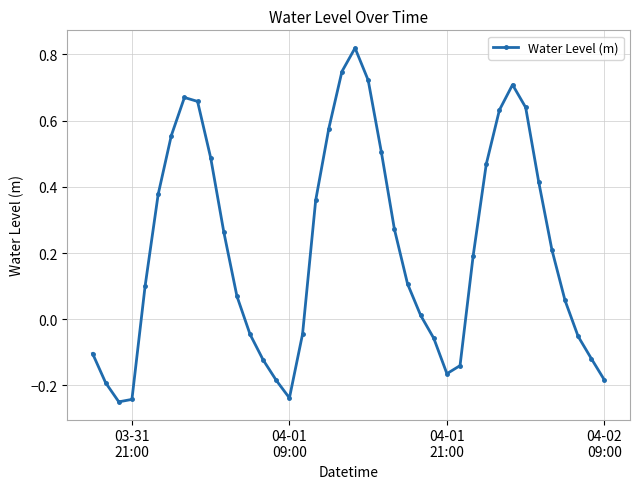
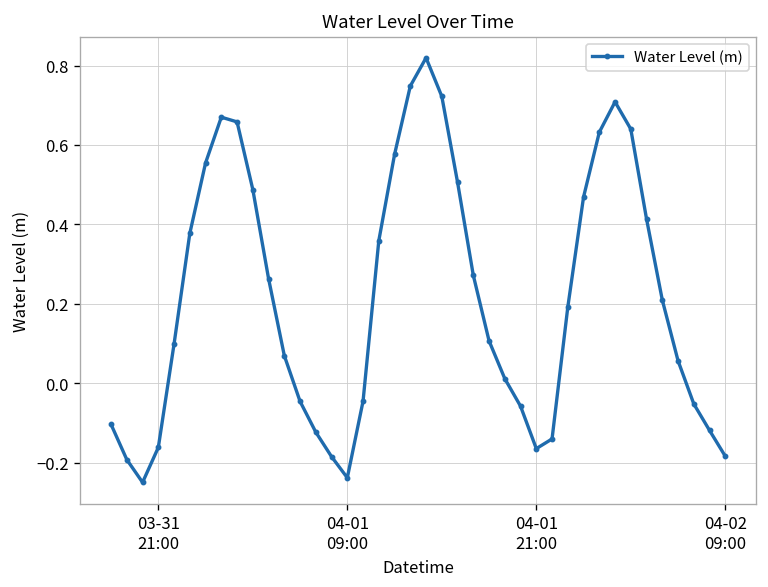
  {
-   "03-31 21:00": -0.24,
+   "03-31 21:00": -0.16,
    "04-01 09:00": -0.24,
    "04-01 21:00": -0.16,
    "04-02 09:00": -0.18
  }
